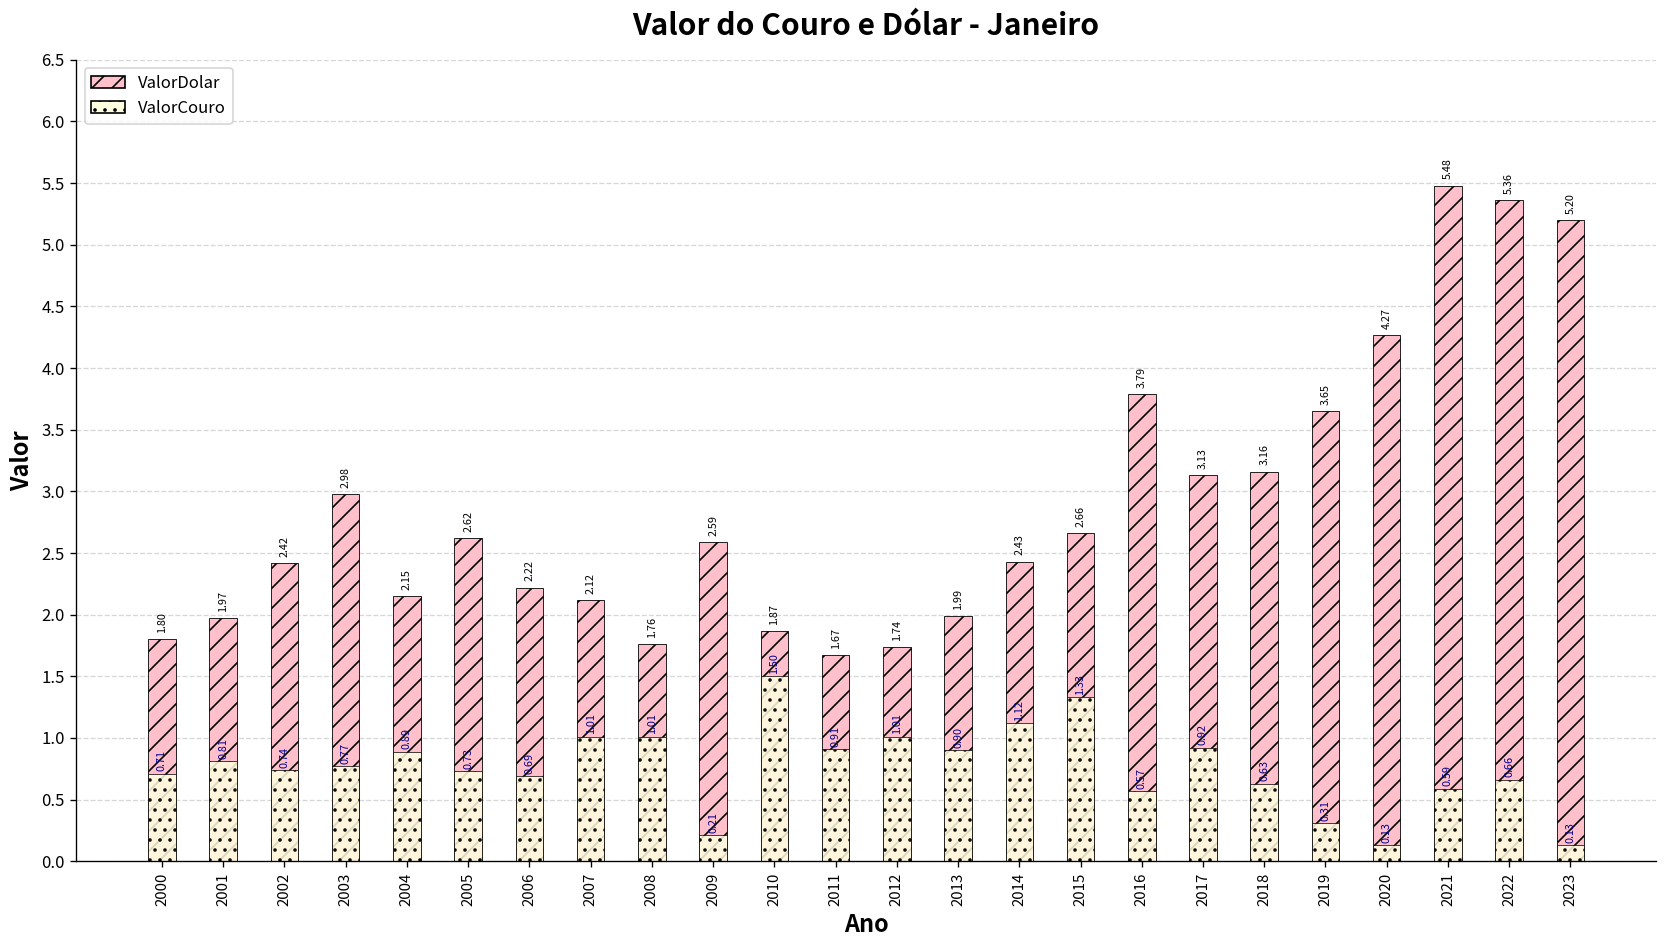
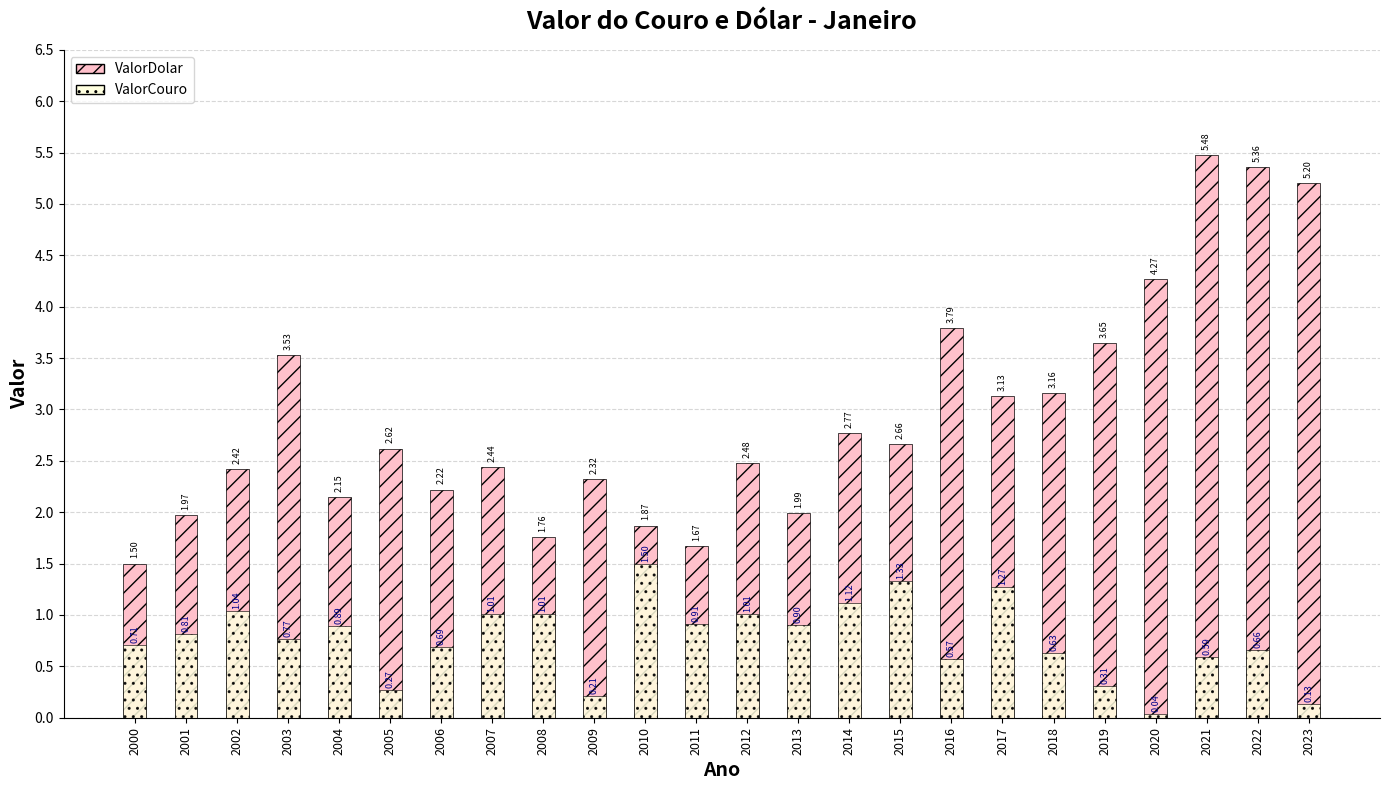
  {
    "ValorDolar": {
-     "2000": 1.80,
+     "2000": 1.50,
      "2001": 1.97,
      "2002": 2.42,
-     "2003": 2.98,
+     "2003": 3.53,
      "2004": 2.15,
      "2005": 2.62,
      "2006": 2.22,
-     "2007": 2.12,
+     "2007": 2.44,
      "2008": 1.76,
-     "2009": 2.59,
+     "2009": 2.32,
      "2010": 1.87,
      "2011": 1.67,
-     "2012": 1.74,
+     "2012": 2.48,
      "2013": 1.99,
-     "2014": 2.43,
+     "2014": 2.77,
      "2015": 2.66,
      "2016": 3.79,
      "2017": 3.13,
      "2018": 3.16,
      "2019": 3.65,
      "2020": 4.27,
      "2021": 5.48,
      "2022": 5.36,
      "2023": 5.20
    },
    "ValorCouro": {
-     "2002": 0.74,
-     "2005": 0.73,
-     "2017": 0.92,
-     "2020": 0.13
+     "2002": 1.04,
+     "2005": 0.27,
+     "2017": 1.27,
+     "2020": 0.04
    }
  }
